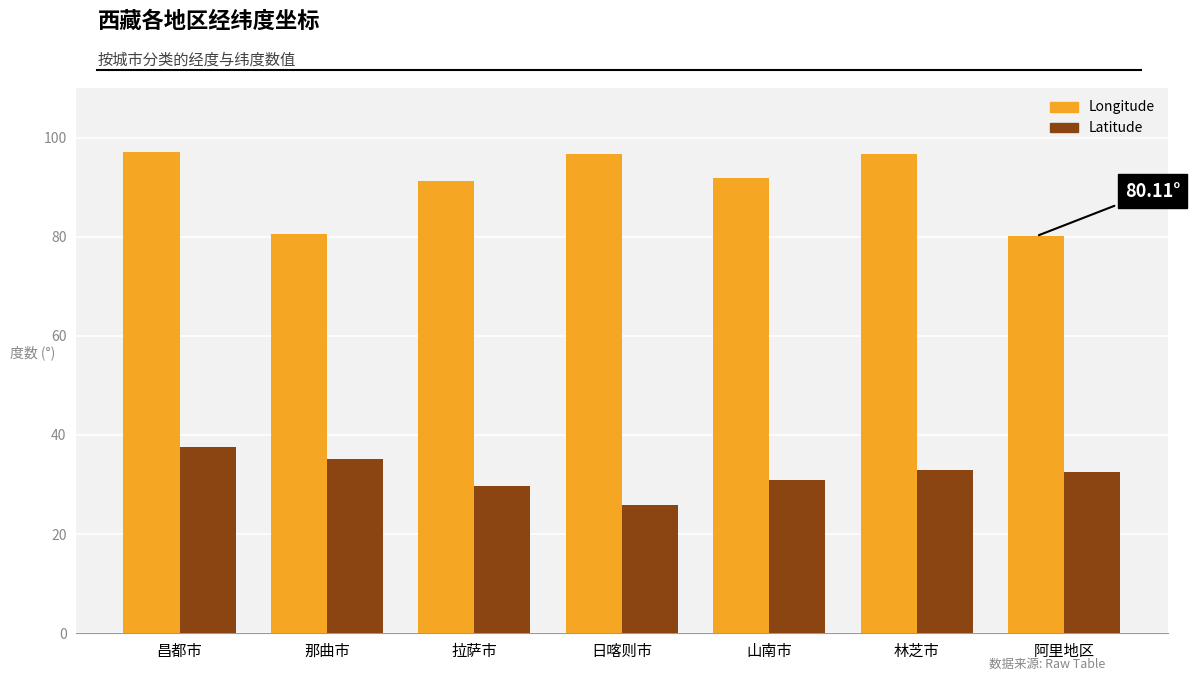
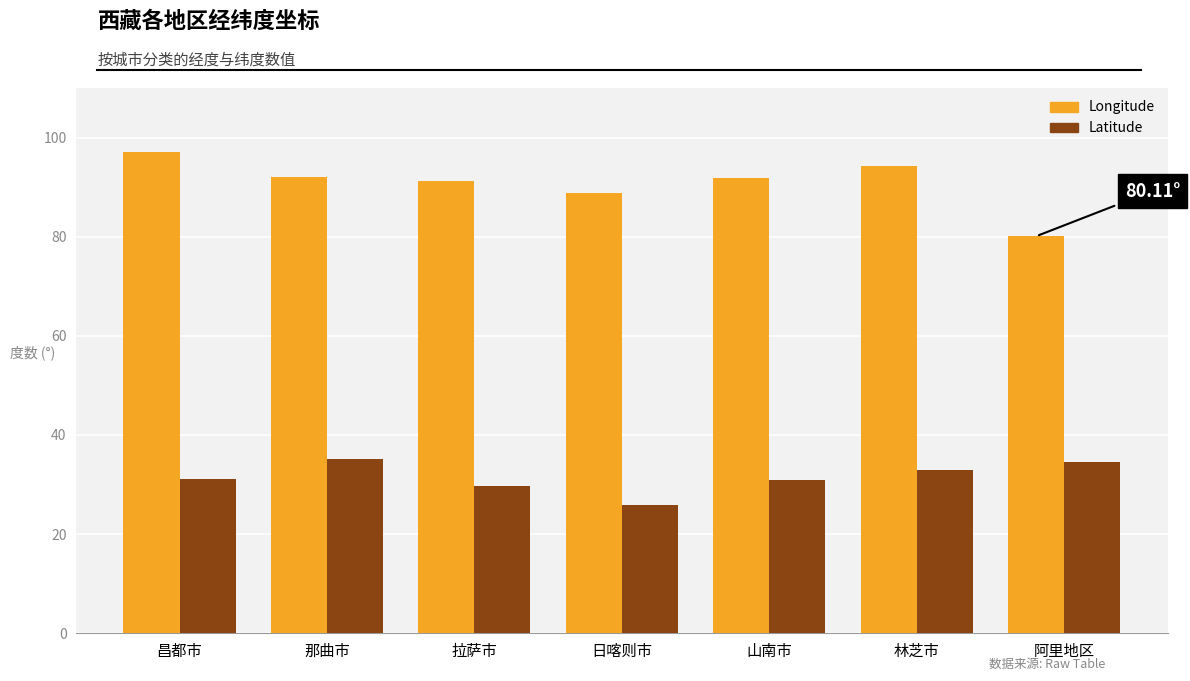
  {
    "Longitude": {
      "昌都市": 97,
-     "那曲市": 81,
+     "那曲市": 92,
      "拉萨市": 91,
-     "日喀则市": 97,
+     "日喀则市": 89,
      "山南市": 92,
-     "林芝市": 97,
+     "林芝市": 94,
      "阿里地区": 80
    },
    "Latitude": {
-     "昌都市": 38,
+     "昌都市": 31,
      "那曲市": 35,
      "拉萨市": 30,
      "日喀则市": 26,
      "山南市": 31,
      "林芝市": 33,
-     "阿里地区": 33
+     "阿里地区": 35
    }
  }
